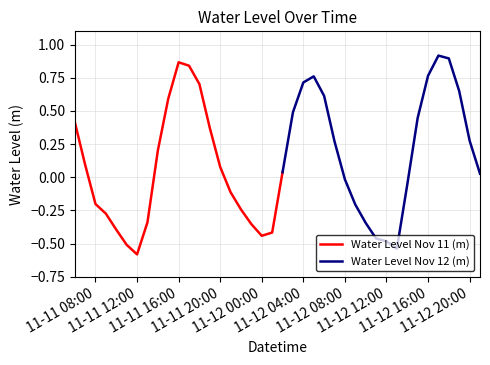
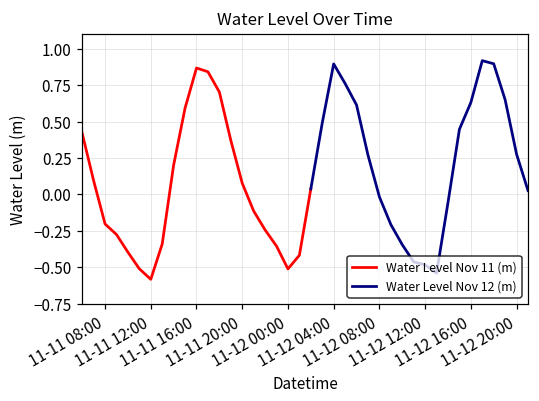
  {
    "Water Level Nov 11 (m)": {
      "11-11 08:00": -0.20,
      "11-11 12:00": -0.58,
      "11-11 16:00": 0.87,
      "11-11 20:00": 0.08,
-     "11-12 00:00": -0.44
+     "11-12 00:00": -0.51
    },
    "Water Level Nov 12 (m)": {
-     "11-12 04:00": 0.71,
+     "11-12 04:00": 0.89,
      "11-12 08:00": -0.02,
-     "11-12 16:00": 0.76,
+     "11-12 16:00": 0.63,
      "11-12 20:00": 0.28
    }
  }
